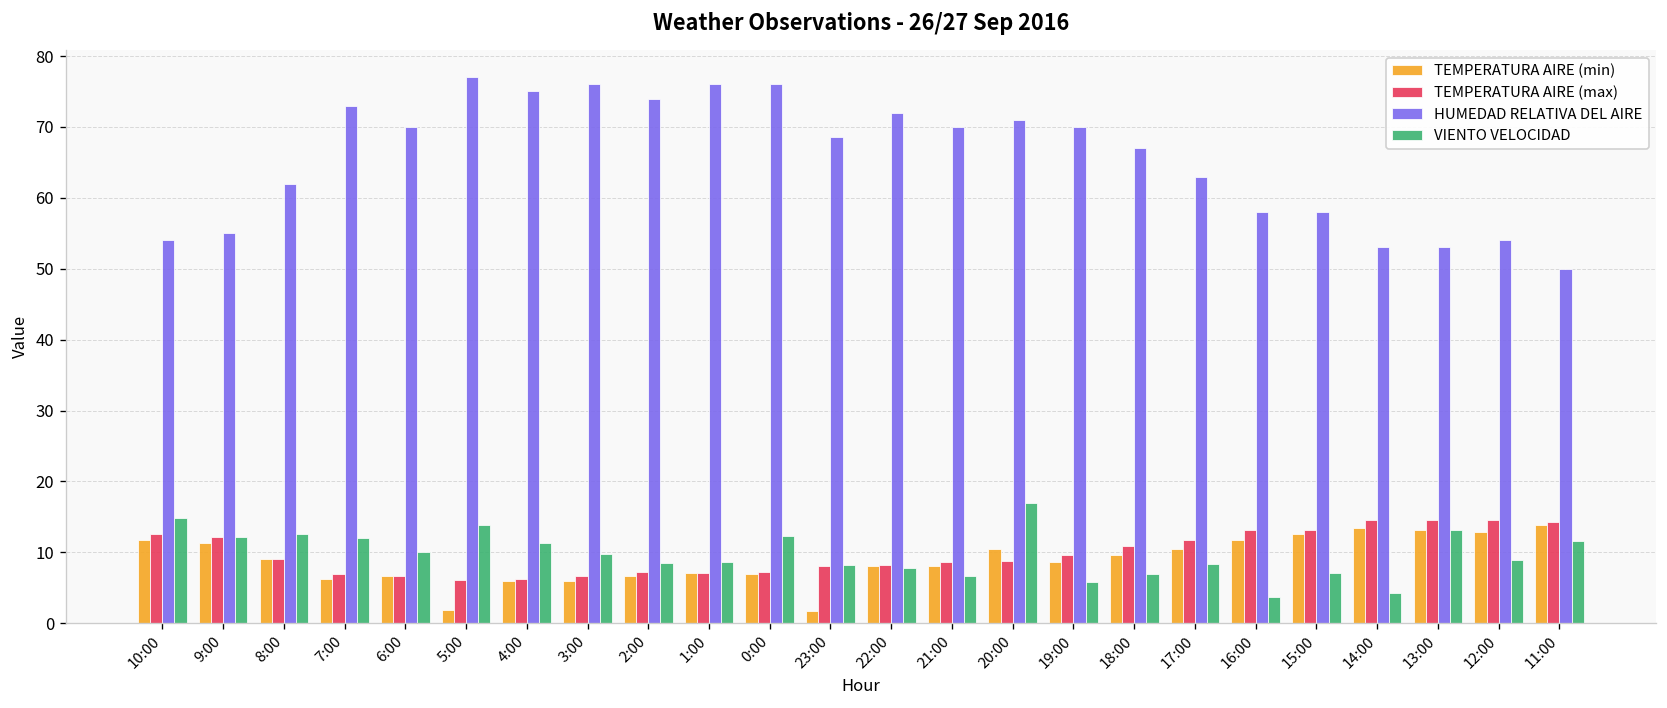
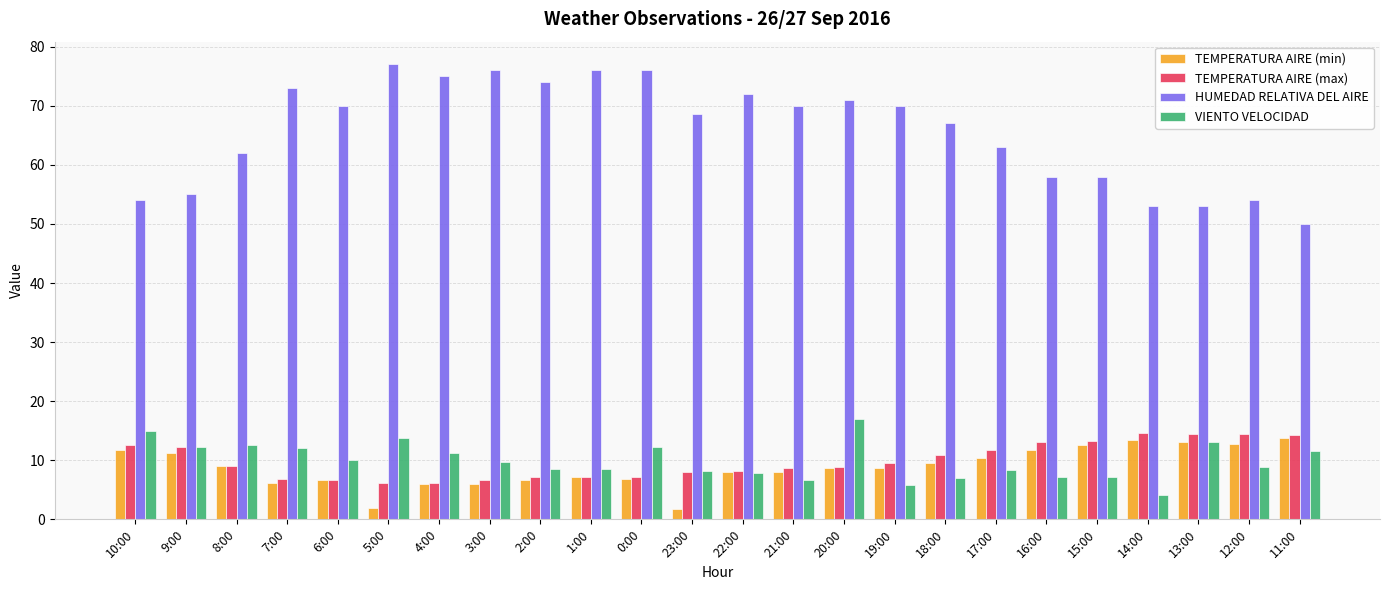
  {
    "TEMPERATURA AIRE (min)": {
      "10:00": 12,
      "9:00": 11,
      "8:00": 9,
      "7:00": 6,
      "6:00": 7,
      "5:00": 2,
      "4:00": 6,
      "3:00": 6,
      "2:00": 7,
      "1:00": 7,
      "0:00": 7,
      "23:00": 2,
      "22:00": 8,
      "21:00": 8,
-     "20:00": 11,
+     "20:00": 9,
      "19:00": 9,
      "18:00": 10,
      "17:00": 10,
      "16:00": 12,
      "15:00": 13,
      "14:00": 13,
      "13:00": 13,
      "12:00": 13,
      "11:00": 14
    },
    "TEMPERATURA AIRE (max)": {
      "10:00": 13,
      "9:00": 12,
      "8:00": 9,
      "7:00": 7,
      "6:00": 7,
      "5:00": 6,
      "4:00": 6,
      "3:00": 7,
      "2:00": 7,
      "1:00": 7,
      "0:00": 7,
      "23:00": 8,
      "22:00": 8,
      "21:00": 9,
      "20:00": 9,
      "19:00": 10,
      "18:00": 11,
      "17:00": 12,
      "16:00": 13,
      "15:00": 13,
      "14:00": 15,
      "13:00": 15,
      "12:00": 15,
      "11:00": 14
    },
    "HUMEDAD RELATIVA DEL AIRE": {
      "10:00": 54,
      "9:00": 55,
      "8:00": 62,
      "7:00": 73,
      "6:00": 70,
      "5:00": 77,
      "4:00": 75,
      "3:00": 76,
      "2:00": 74,
      "1:00": 76,
      "0:00": 76,
      "23:00": 69,
      "22:00": 72,
      "21:00": 70,
      "20:00": 71,
      "19:00": 70,
      "18:00": 67,
      "17:00": 63,
      "16:00": 58,
      "15:00": 58,
      "14:00": 53,
      "13:00": 53,
      "12:00": 54,
      "11:00": 50
    },
    "VIENTO VELOCIDAD": {
      "10:00": 15,
      "9:00": 12,
      "8:00": 13,
      "7:00": 12,
      "6:00": 10,
      "5:00": 14,
      "4:00": 11,
      "3:00": 10,
      "2:00": 9,
      "1:00": 9,
      "0:00": 12,
      "23:00": 8,
      "22:00": 8,
      "21:00": 7,
      "20:00": 17,
      "19:00": 6,
      "18:00": 7,
      "17:00": 8,
-     "16:00": 4,
+     "16:00": 7,
      "15:00": 7,
      "14:00": 4,
      "13:00": 13,
      "12:00": 9,
      "11:00": 12
    }
  }
